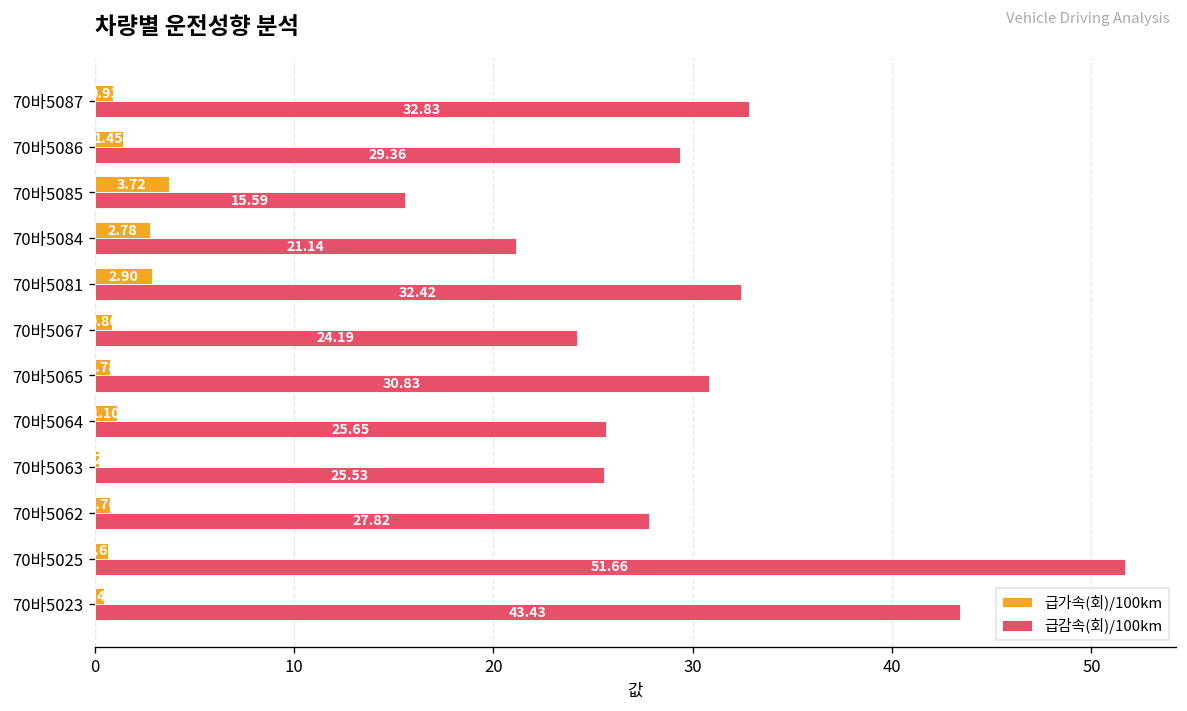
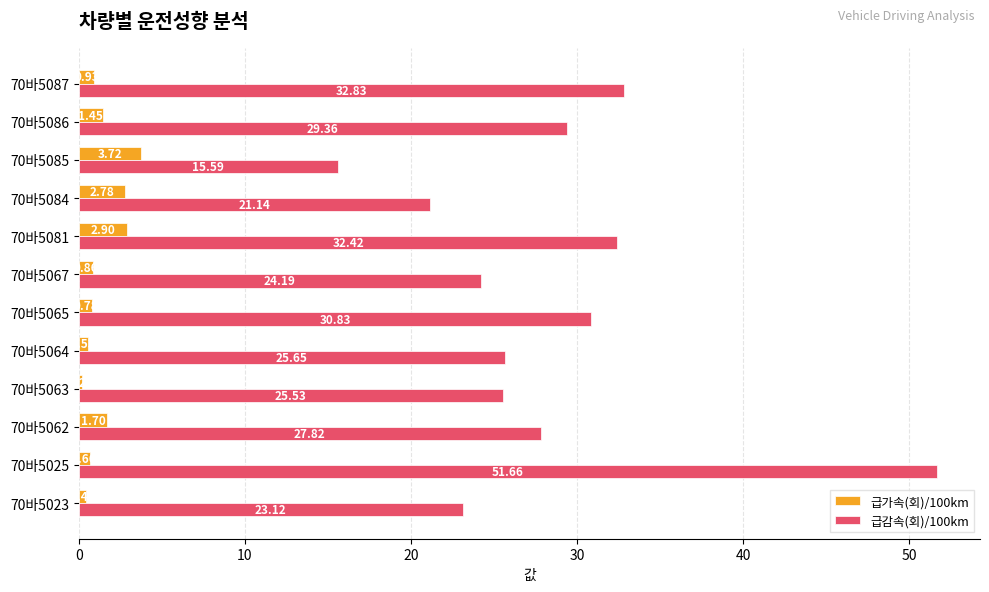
  {
    "급가속(회)/100km": {
      "70바5087": 0.9,
      "70바5067": 0.9,
      "70바5065": 0.8,
-     "70바5064": 1.1,
+     "70바5064": 0.5,
      "70바5063": 0.2,
-     "70바5062": 0.8,
+     "70바5062": 1.7,
      "70바5025": 0.7,
      "70바5023": 0.5
    },
    "급감속(회)/100km": {
      "70바5087": 32.83,
      "70바5086": 29.36,
      "70바5085": 15.59,
      "70바5084": 21.14,
      "70바5081": 32.42,
      "70바5067": 24.19,
      "70바5065": 30.83,
      "70바5064": 25.65,
      "70바5063": 25.53,
      "70바5062": 27.82,
      "70바5025": 51.66,
-     "70바5023": 43.43
+     "70바5023": 23.12
    }
  }
